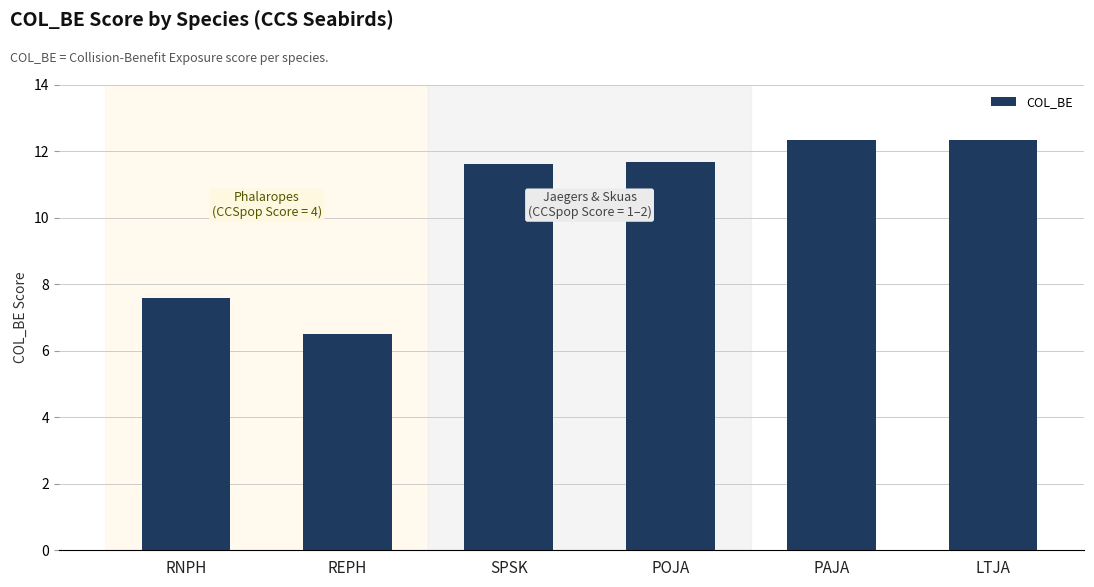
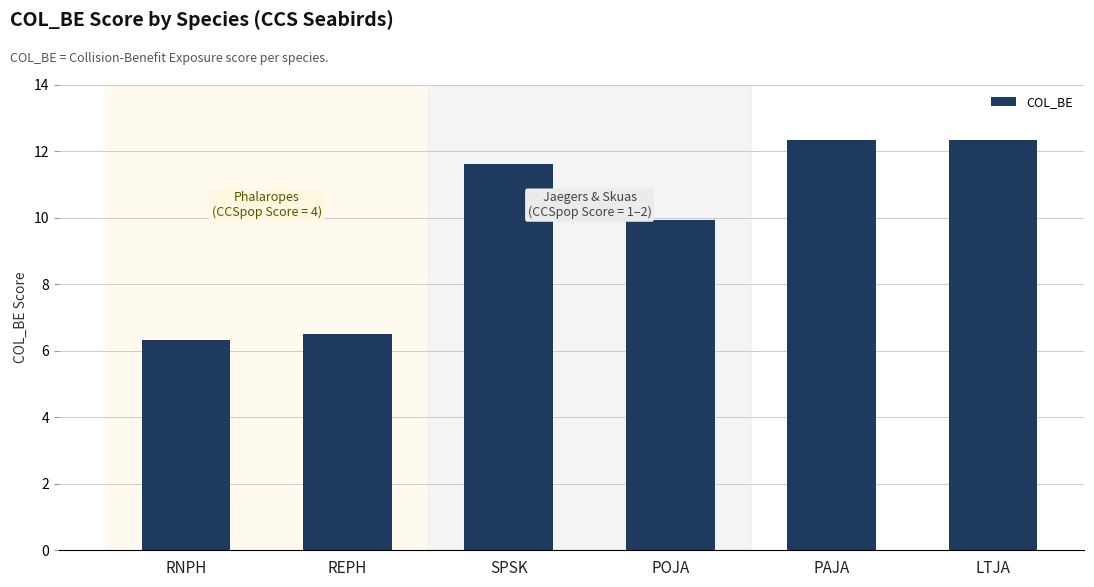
  {
-   "RNPH": 7.6,
+   "RNPH": 6.3,
    "REPH": 6.5,
    "SPSK": 11.6,
-   "POJA": 11.7,
+   "POJA": 9.9,
    "PAJA": 12.3,
    "LTJA": 12.3
  }
